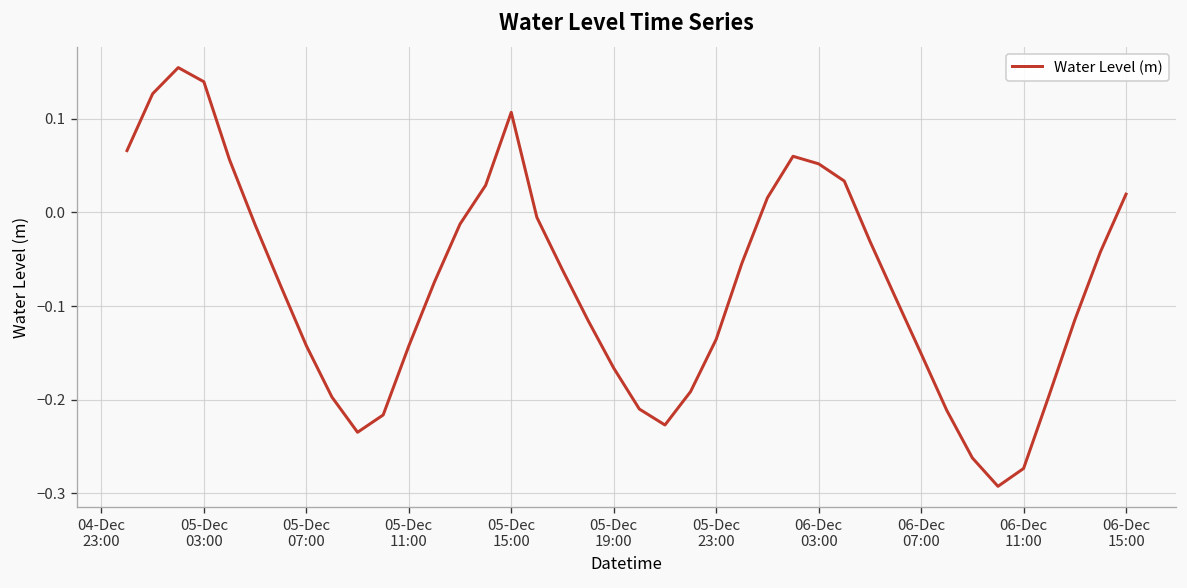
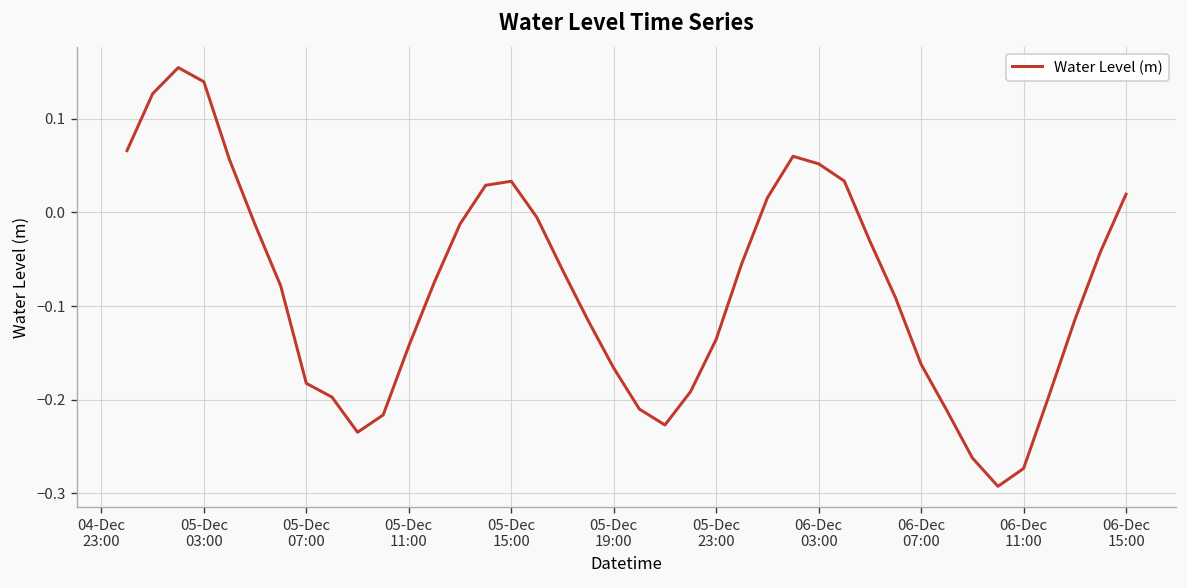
  {
    "05-Dec 03:00": 0.14,
-   "05-Dec 07:00": -0.14,
+   "05-Dec 07:00": -0.18,
    "05-Dec 11:00": -0.14,
-   "05-Dec 15:00": 0.11,
+   "05-Dec 15:00": 0.03,
    "05-Dec 19:00": -0.17,
    "05-Dec 23:00": -0.14,
    "06-Dec 03:00": 0.05,
-   "06-Dec 07:00": -0.15,
+   "06-Dec 07:00": -0.16,
    "06-Dec 11:00": -0.27,
    "06-Dec 15:00": 0.02
  }
